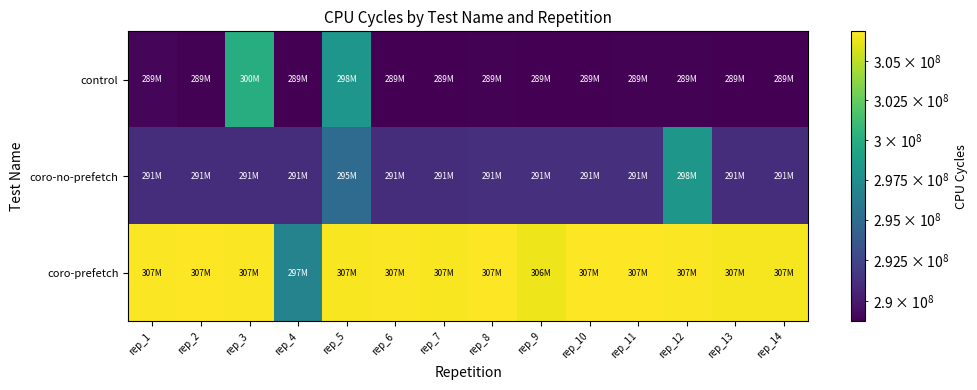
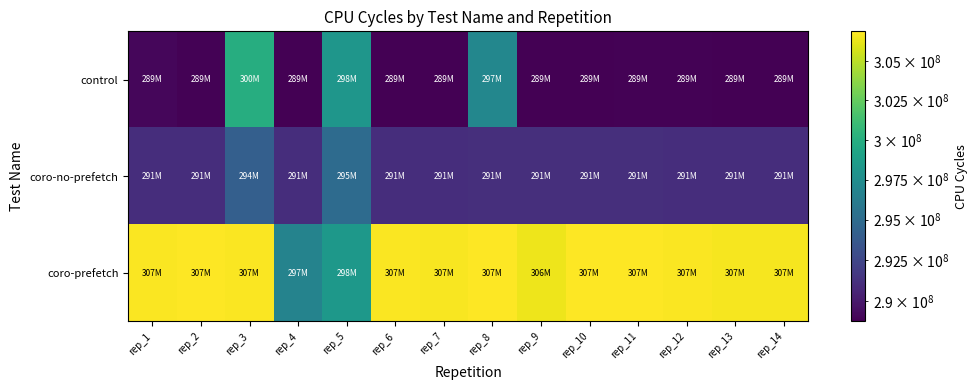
  {
    "control": {
      "rep_1": "289M",
      "rep_2": "289M",
      "rep_3": "300M",
      "rep_4": "289M",
      "rep_5": "298M",
      "rep_6": "289M",
      "rep_7": "289M",
-     "rep_8": "289M",
+     "rep_8": "297M",
      "rep_9": "289M",
      "rep_10": "289M",
      "rep_11": "289M",
      "rep_12": "289M",
      "rep_13": "289M",
      "rep_14": "289M"
    },
    "coro-no-prefetch": {
      "rep_1": "291M",
      "rep_2": "291M",
-     "rep_3": "291M",
+     "rep_3": "294M",
      "rep_4": "291M",
      "rep_5": "295M",
      "rep_6": "291M",
      "rep_7": "291M",
      "rep_8": "291M",
      "rep_9": "291M",
      "rep_10": "291M",
      "rep_11": "291M",
-     "rep_12": "298M",
+     "rep_12": "291M",
      "rep_13": "291M",
      "rep_14": "291M"
    },
    "coro-prefetch": {
      "rep_1": "307M",
      "rep_2": "307M",
      "rep_3": "307M",
      "rep_4": "297M",
-     "rep_5": "307M",
+     "rep_5": "298M",
      "rep_6": "307M",
      "rep_7": "307M",
      "rep_8": "307M",
      "rep_9": "306M",
      "rep_10": "307M",
      "rep_11": "307M",
      "rep_12": "307M",
      "rep_13": "307M",
      "rep_14": "307M"
    }
  }
